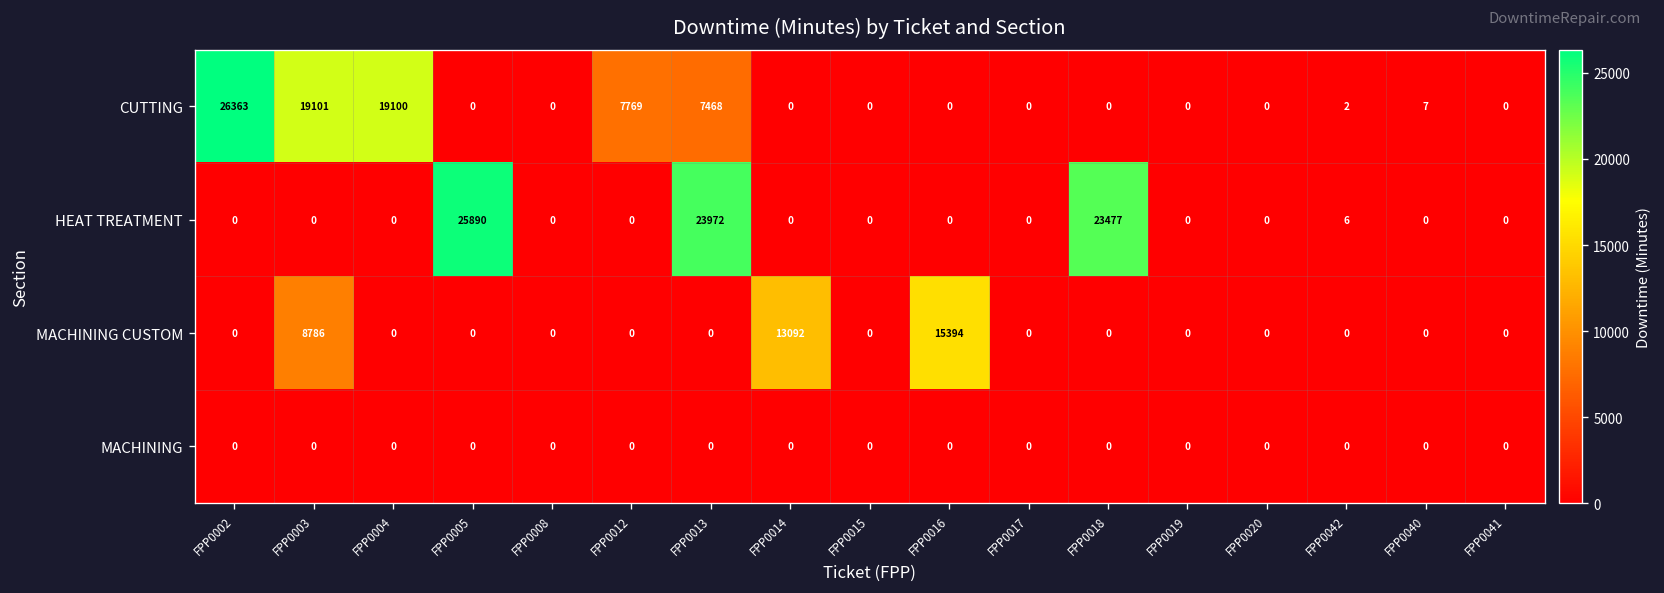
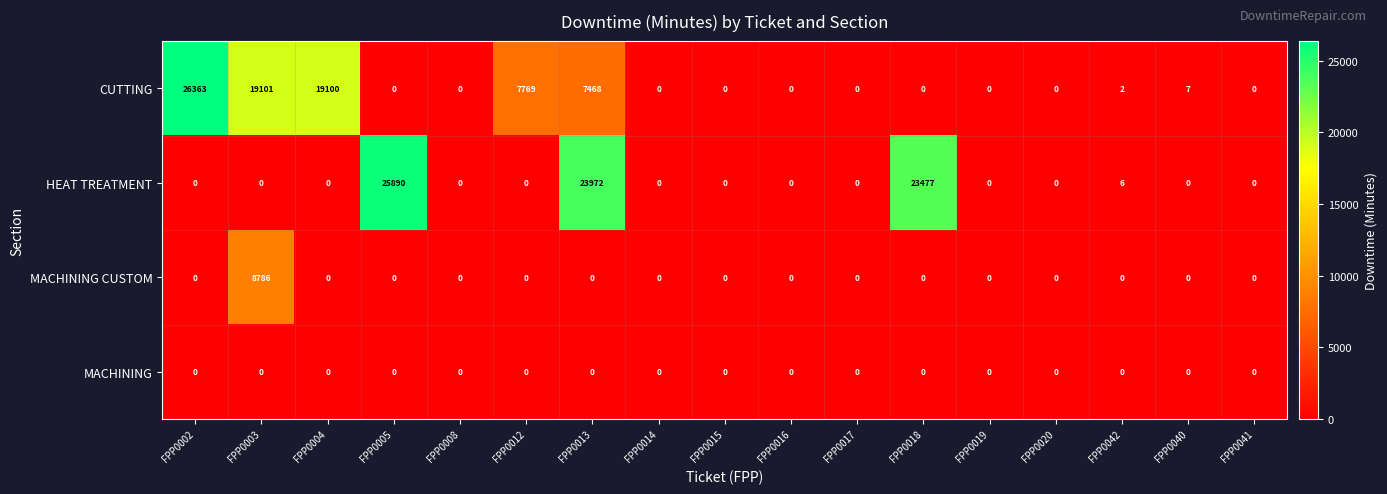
  {
    "CUTTING": {
      "FPP0002": 26363,
      "FPP0003": 19101,
      "FPP0004": 19100,
      "FPP0005": 0,
      "FPP0008": 0,
      "FPP0012": 7769,
      "FPP0013": 7468,
      "FPP0014": 0,
      "FPP0015": 0,
      "FPP0016": 0,
      "FPP0017": 0,
      "FPP0018": 0,
      "FPP0019": 0,
      "FPP0020": 0,
      "FPP0042": 2,
      "FPP0040": 7,
      "FPP0041": 0
    },
    "HEAT TREATMENT": {
      "FPP0002": 0,
      "FPP0003": 0,
      "FPP0004": 0,
      "FPP0005": 25890,
      "FPP0008": 0,
      "FPP0012": 0,
      "FPP0013": 23972,
      "FPP0014": 0,
      "FPP0015": 0,
      "FPP0016": 0,
      "FPP0017": 0,
      "FPP0018": 23477,
      "FPP0019": 0,
      "FPP0020": 0,
      "FPP0042": 6,
      "FPP0040": 0,
      "FPP0041": 0
    },
    "MACHINING CUSTOM": {
      "FPP0002": 0,
      "FPP0003": 8786,
      "FPP0004": 0,
      "FPP0005": 0,
      "FPP0008": 0,
      "FPP0012": 0,
      "FPP0013": 0,
-     "FPP0014": 13092,
+     "FPP0014": 0,
      "FPP0015": 0,
-     "FPP0016": 15394,
+     "FPP0016": 0,
      "FPP0017": 0,
      "FPP0018": 0,
      "FPP0019": 0,
      "FPP0020": 0,
      "FPP0042": 0,
      "FPP0040": 0,
      "FPP0041": 0
    },
    "MACHINING": {
      "FPP0002": 0,
      "FPP0003": 0,
      "FPP0004": 0,
      "FPP0005": 0,
      "FPP0008": 0,
      "FPP0012": 0,
      "FPP0013": 0,
      "FPP0014": 0,
      "FPP0015": 0,
      "FPP0016": 0,
      "FPP0017": 0,
      "FPP0018": 0,
      "FPP0019": 0,
      "FPP0020": 0,
      "FPP0042": 0,
      "FPP0040": 0,
      "FPP0041": 0
    }
  }
